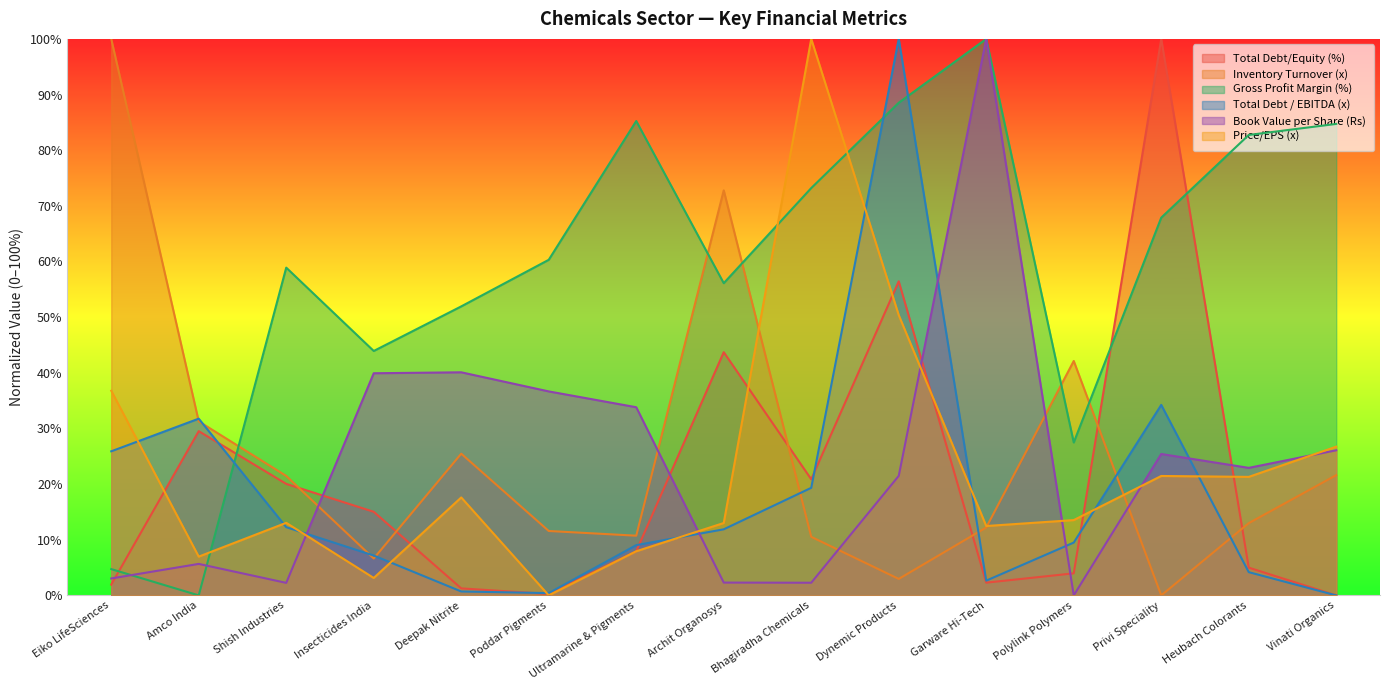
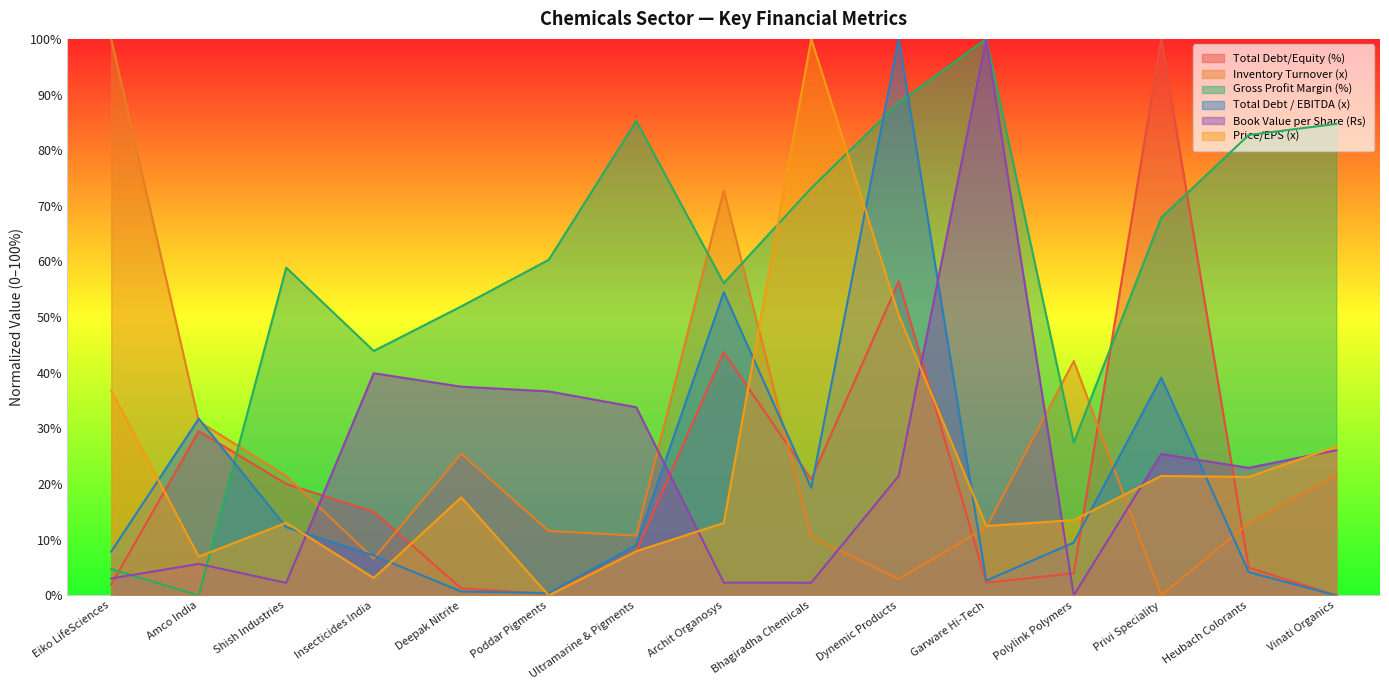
  {
    "Gross Profit Margin (%)": {
      "Eiko LifeSciences": "5%",
      "Amco India": "0%",
      "Shish Industries": "59%",
      "Insecticides India": "44%",
      "Deepak Nitrite": "52%",
      "Poddar Pigments": "60%",
      "Ultramarine & Pigments": "85%",
      "Archit Organosys": "56%",
      "Bhagiradha Chemicals": "73%",
      "Dynemic Products": "89%",
      "Polylink Polymers": "27%",
      "Privi Speciality": "68%"
    },
    "Total Debt / EBITDA (x)": {
-     "Eiko LifeSciences": "26%",
+     "Eiko LifeSciences": "8%",
      "Amco India": "32%",
      "Shish Industries": "12%",
      "Insecticides India": "7%",
      "Deepak Nitrite": "1%",
      "Ultramarine & Pigments": "9%",
-     "Archit Organosys": "12%",
+     "Archit Organosys": "54%",
      "Bhagiradha Chemicals": "19%",
      "Dynemic Products": "100%",
      "Polylink Polymers": "9%",
-     "Privi Speciality": "34%",
+     "Privi Speciality": "39%",
      "Heubach Colorants": "4%"
    },
    "Book Value per Share (Rs)": {
      "Eiko LifeSciences": "3%",
      "Amco India": "6%",
      "Shish Industries": "2%",
      "Insecticides India": "40%",
-     "Deepak Nitrite": "40%",
+     "Deepak Nitrite": "38%",
      "Poddar Pigments": "37%",
      "Ultramarine & Pigments": "34%",
      "Archit Organosys": "2%",
      "Bhagiradha Chemicals": "2%",
      "Dynemic Products": "21%",
      "Polylink Polymers": "0%",
      "Privi Speciality": "25%",
      "Heubach Colorants": "23%",
      "Vinati Organics": "26%"
    }
  }
